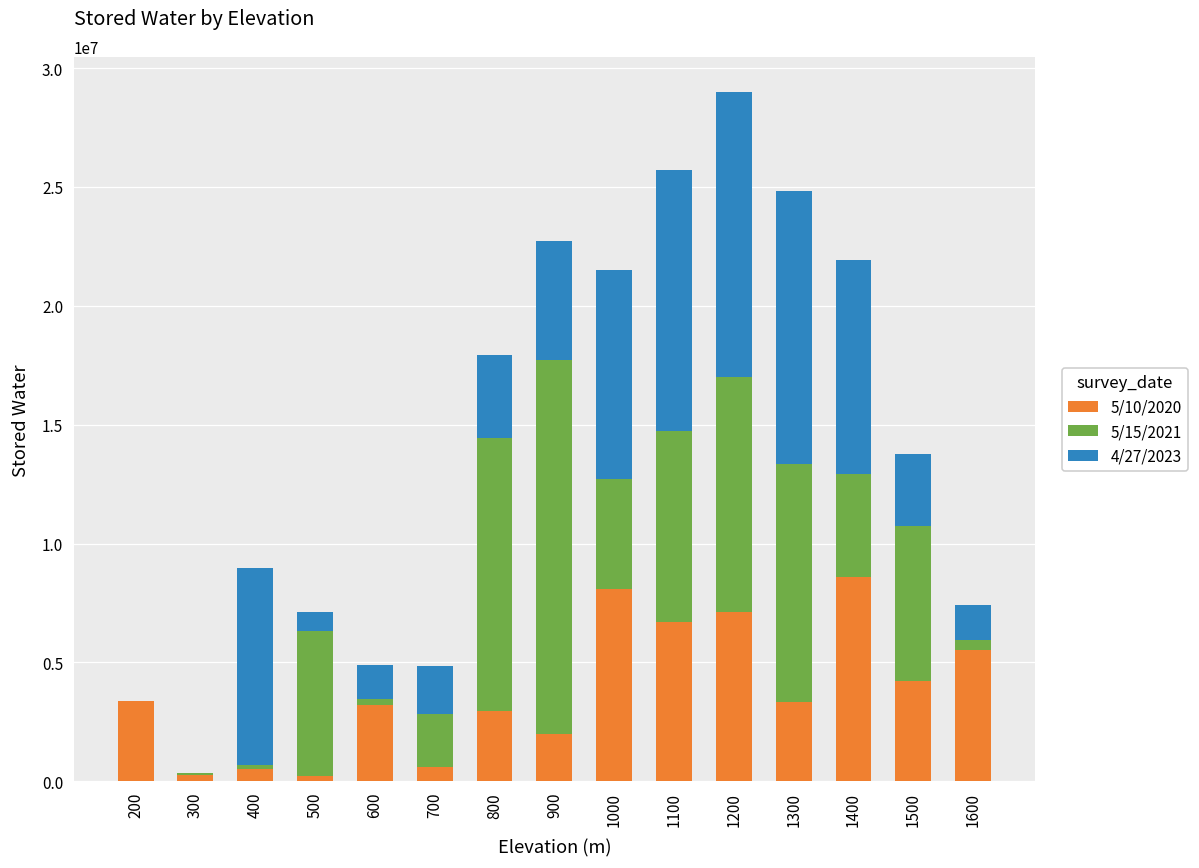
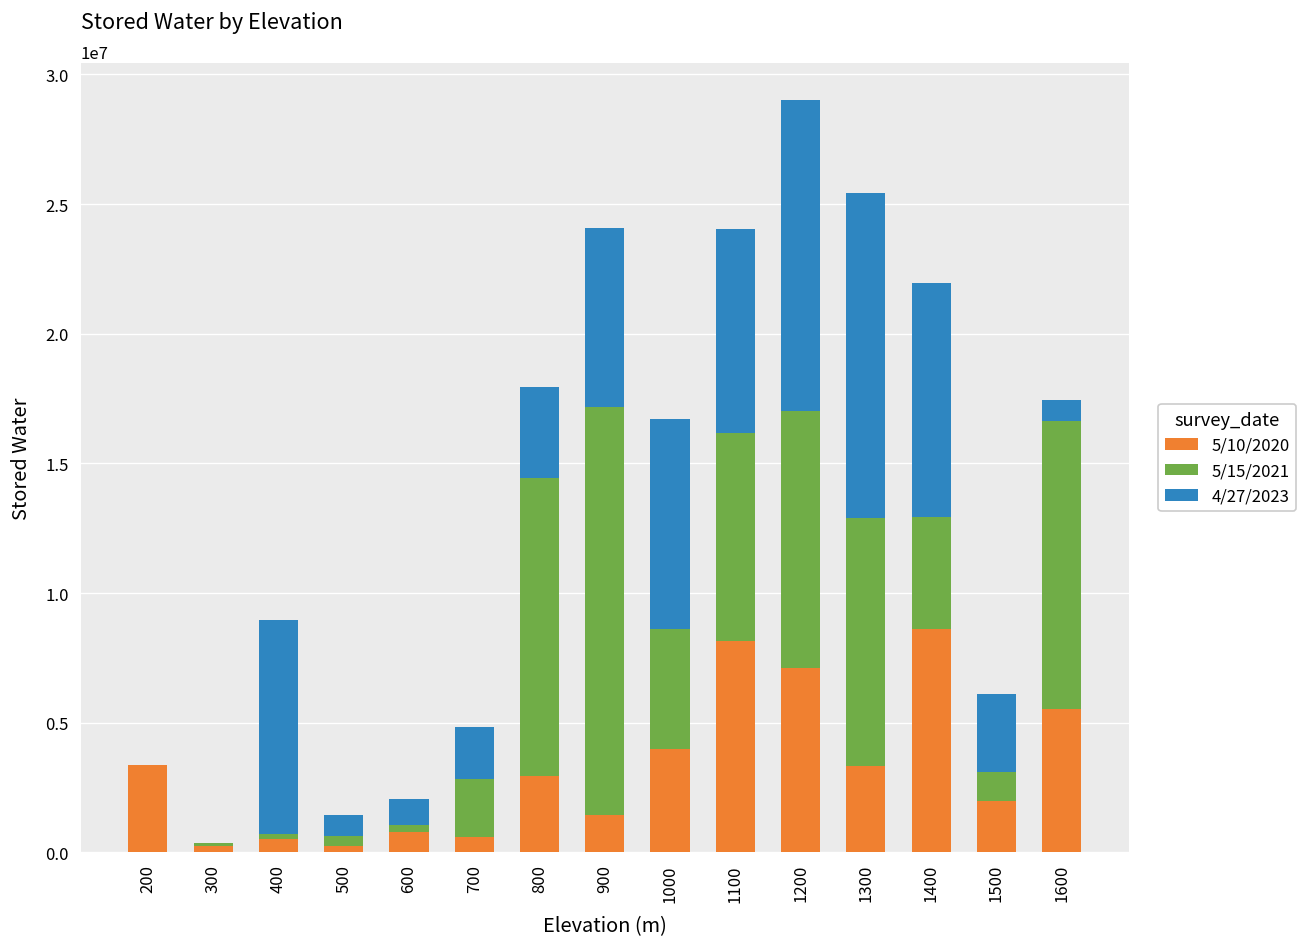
  {
    "5/10/2020": {
      "200": 3400000,
      "300": 300000,
      "400": 500000,
      "500": 200000,
-     "600": 3200000,
+     "600": 800000,
      "700": 600000,
      "800": 3000000,
-     "900": 2000000,
-     "1000": 8100000,
-     "1100": 6700000,
+     "900": 1400000,
+     "1000": 4000000,
+     "1100": 8100000,
      "1200": 7100000,
      "1300": 3300000,
      "1400": 8600000,
-     "1500": 4200000,
+     "1500": 2000000,
      "1600": 5500000
    },
    "5/15/2021": {
      "200": 0,
      "400": 200000,
-     "500": 6100000,
+     "500": 400000,
      "600": 300000,
      "700": 2200000,
      "800": 11500000,
      "900": 15700000,
      "1000": 4600000,
      "1100": 8000000,
      "1200": 9900000,
-     "1300": 10000000,
+     "1300": 9600000,
      "1400": 4300000,
-     "1500": 6500000,
-     "1600": 400000
+     "1500": 1100000,
+     "1600": 11100000
    },
    "4/27/2023": {
      "200": 0,
      "300": 0,
      "400": 8300000,
      "500": 800000,
-     "600": 1400000,
+     "600": 1000000,
      "700": 2000000,
      "800": 3500000,
-     "900": 5000000,
-     "1000": 8800000,
-     "1100": 11000000,
+     "900": 6900000,
+     "1000": 8100000,
+     "1100": 7800000,
      "1200": 12000000,
-     "1300": 11500000,
+     "1300": 12500000,
      "1400": 9000000,
      "1500": 3000000,
-     "1600": 1500000
+     "1600": 800000
    }
  }
